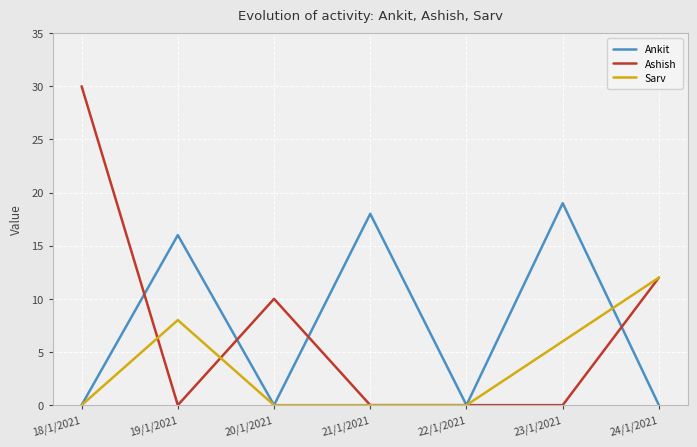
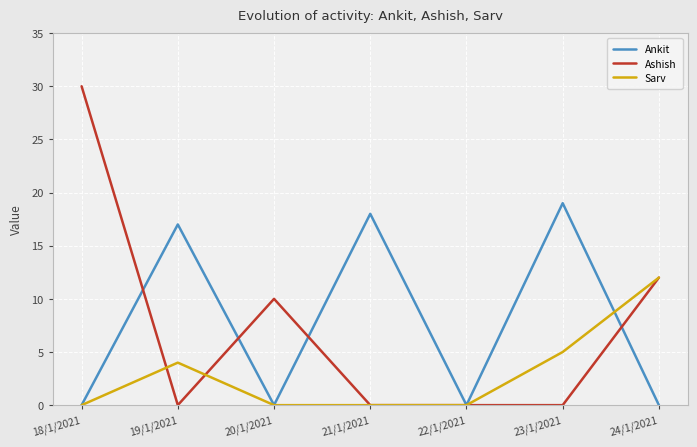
  {
    "Ankit": {
-     "19/1/2021": 16,
+     "19/1/2021": 17,
      "21/1/2021": 18,
      "23/1/2021": 19,
      "24/1/2021": 0
    },
    "Ashish": {
      "18/1/2021": 30,
      "19/1/2021": 0,
      "20/1/2021": 10,
      "23/1/2021": 0
    },
    "Sarv": {
-     "19/1/2021": 8,
-     "23/1/2021": 6
+     "19/1/2021": 4,
+     "23/1/2021": 5
    }
  }
